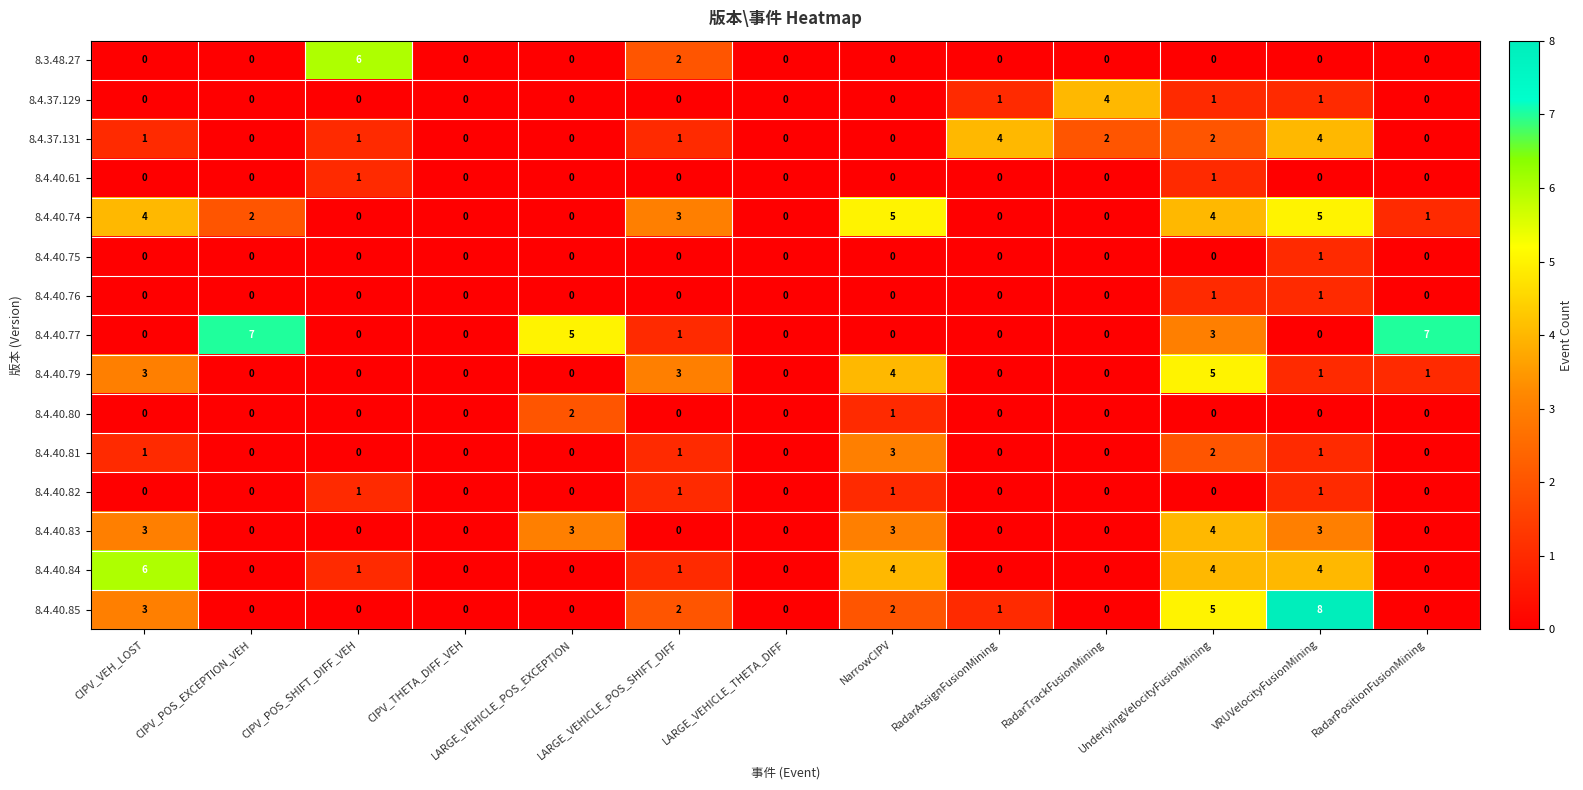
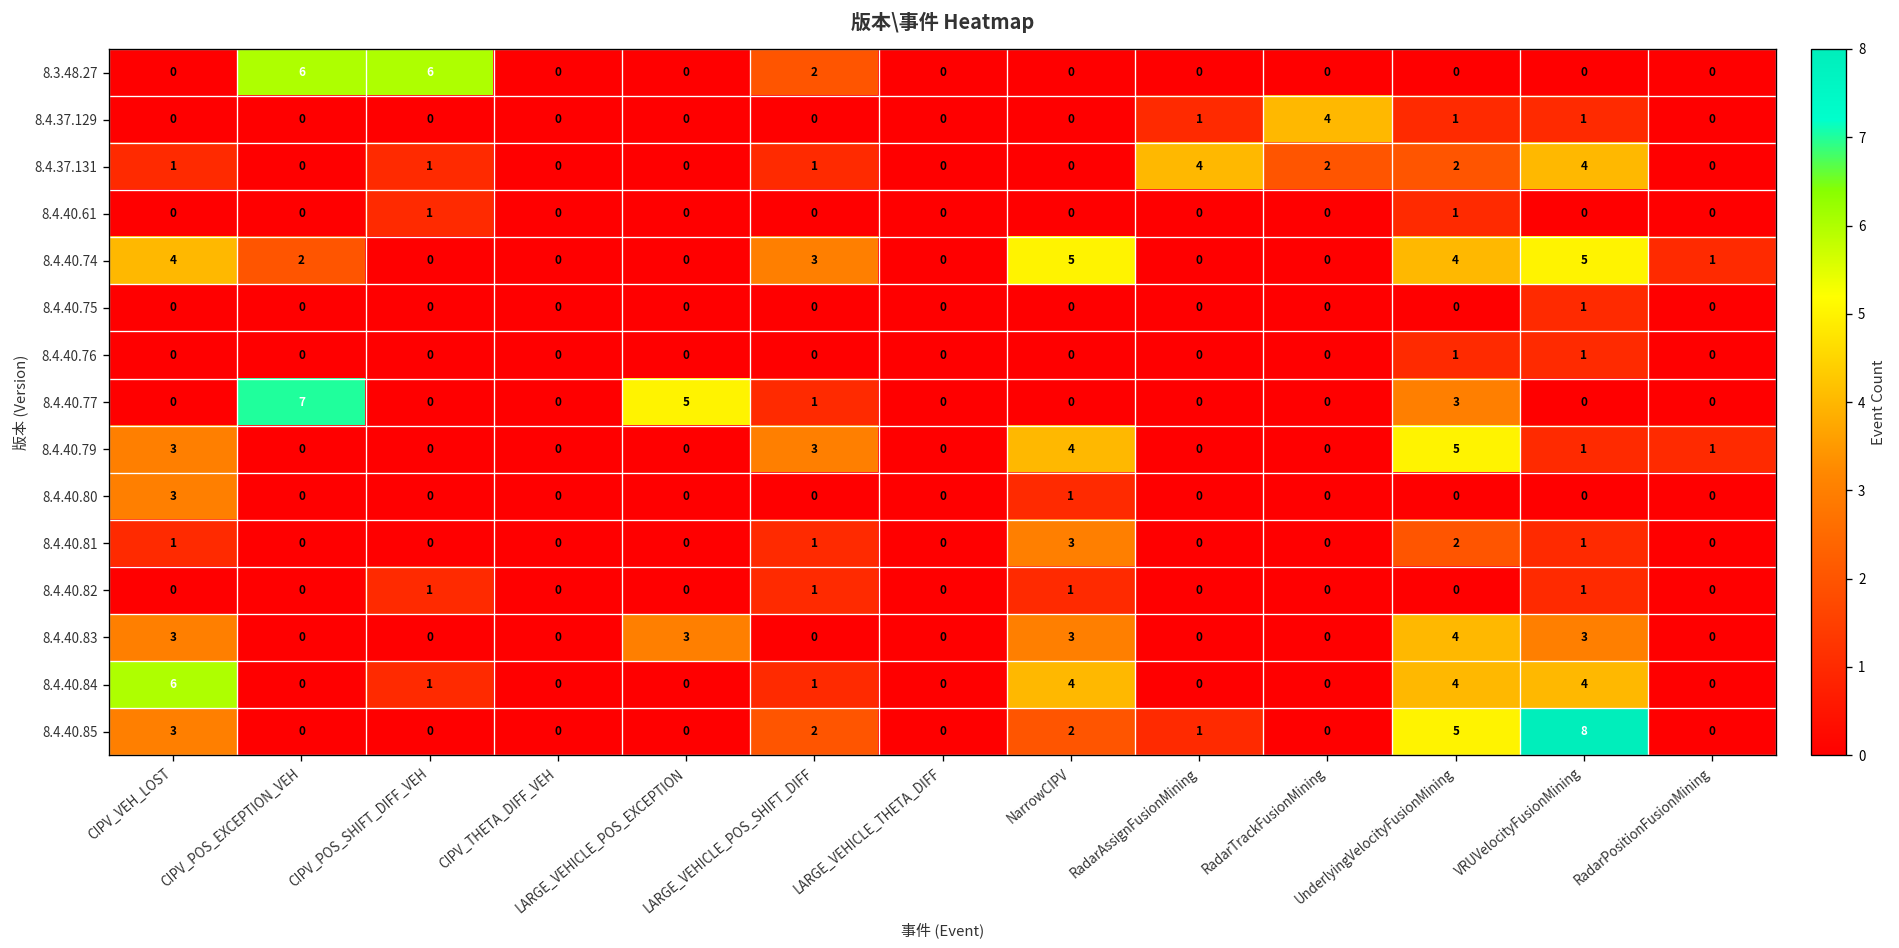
  {
    "8.3.48.27": {
      "CIPV_VEH_LOST": 0,
-     "CIPV_POS_EXCEPTION_VEH": 0,
+     "CIPV_POS_EXCEPTION_VEH": 6,
      "CIPV_POS_SHIFT_DIFF_VEH": 6,
      "CIPV_THETA_DIFF_VEH": 0,
      "LARGE_VEHICLE_POS_EXCEPTION": 0,
      "LARGE_VEHICLE_POS_SHIFT_DIFF": 2,
      "LARGE_VEHICLE_THETA_DIFF": 0,
      "NarrowCIPV": 0,
      "RadarAssignFusionMining": 0,
      "RadarTrackFusionMining": 0,
      "UnderlyingVelocityFusionMining": 0,
      "VRUVelocityFusionMining": 0,
      "RadarPositionFusionMining": 0
    },
    "8.4.37.129": {
      "CIPV_VEH_LOST": 0,
      "CIPV_POS_EXCEPTION_VEH": 0,
      "CIPV_POS_SHIFT_DIFF_VEH": 0,
      "CIPV_THETA_DIFF_VEH": 0,
      "LARGE_VEHICLE_POS_EXCEPTION": 0,
      "LARGE_VEHICLE_POS_SHIFT_DIFF": 0,
      "LARGE_VEHICLE_THETA_DIFF": 0,
      "NarrowCIPV": 0,
      "RadarAssignFusionMining": 1,
      "RadarTrackFusionMining": 4,
      "UnderlyingVelocityFusionMining": 1,
      "VRUVelocityFusionMining": 1,
      "RadarPositionFusionMining": 0
    },
    "8.4.37.131": {
      "CIPV_VEH_LOST": 1,
      "CIPV_POS_EXCEPTION_VEH": 0,
      "CIPV_POS_SHIFT_DIFF_VEH": 1,
      "CIPV_THETA_DIFF_VEH": 0,
      "LARGE_VEHICLE_POS_EXCEPTION": 0,
      "LARGE_VEHICLE_POS_SHIFT_DIFF": 1,
      "LARGE_VEHICLE_THETA_DIFF": 0,
      "NarrowCIPV": 0,
      "RadarAssignFusionMining": 4,
      "RadarTrackFusionMining": 2,
      "UnderlyingVelocityFusionMining": 2,
      "VRUVelocityFusionMining": 4,
      "RadarPositionFusionMining": 0
    },
    "8.4.40.61": {
      "CIPV_VEH_LOST": 0,
      "CIPV_POS_EXCEPTION_VEH": 0,
      "CIPV_POS_SHIFT_DIFF_VEH": 1,
      "CIPV_THETA_DIFF_VEH": 0,
      "LARGE_VEHICLE_POS_EXCEPTION": 0,
      "LARGE_VEHICLE_POS_SHIFT_DIFF": 0,
      "LARGE_VEHICLE_THETA_DIFF": 0,
      "NarrowCIPV": 0,
      "RadarAssignFusionMining": 0,
      "RadarTrackFusionMining": 0,
      "UnderlyingVelocityFusionMining": 1,
      "VRUVelocityFusionMining": 0,
      "RadarPositionFusionMining": 0
    },
    "8.4.40.74": {
      "CIPV_VEH_LOST": 4,
      "CIPV_POS_EXCEPTION_VEH": 2,
      "CIPV_POS_SHIFT_DIFF_VEH": 0,
      "CIPV_THETA_DIFF_VEH": 0,
      "LARGE_VEHICLE_POS_EXCEPTION": 0,
      "LARGE_VEHICLE_POS_SHIFT_DIFF": 3,
      "LARGE_VEHICLE_THETA_DIFF": 0,
      "NarrowCIPV": 5,
      "RadarAssignFusionMining": 0,
      "RadarTrackFusionMining": 0,
      "UnderlyingVelocityFusionMining": 4,
      "VRUVelocityFusionMining": 5,
      "RadarPositionFusionMining": 1
    },
    "8.4.40.75": {
      "CIPV_VEH_LOST": 0,
      "CIPV_POS_EXCEPTION_VEH": 0,
      "CIPV_POS_SHIFT_DIFF_VEH": 0,
      "CIPV_THETA_DIFF_VEH": 0,
      "LARGE_VEHICLE_POS_EXCEPTION": 0,
      "LARGE_VEHICLE_POS_SHIFT_DIFF": 0,
      "LARGE_VEHICLE_THETA_DIFF": 0,
      "NarrowCIPV": 0,
      "RadarAssignFusionMining": 0,
      "RadarTrackFusionMining": 0,
      "UnderlyingVelocityFusionMining": 0,
      "VRUVelocityFusionMining": 1,
      "RadarPositionFusionMining": 0
    },
    "8.4.40.76": {
      "CIPV_VEH_LOST": 0,
      "CIPV_POS_EXCEPTION_VEH": 0,
      "CIPV_POS_SHIFT_DIFF_VEH": 0,
      "CIPV_THETA_DIFF_VEH": 0,
      "LARGE_VEHICLE_POS_EXCEPTION": 0,
      "LARGE_VEHICLE_POS_SHIFT_DIFF": 0,
      "LARGE_VEHICLE_THETA_DIFF": 0,
      "NarrowCIPV": 0,
      "RadarAssignFusionMining": 0,
      "RadarTrackFusionMining": 0,
      "UnderlyingVelocityFusionMining": 1,
      "VRUVelocityFusionMining": 1,
      "RadarPositionFusionMining": 0
    },
    "8.4.40.77": {
      "CIPV_VEH_LOST": 0,
      "CIPV_POS_EXCEPTION_VEH": 7,
      "CIPV_POS_SHIFT_DIFF_VEH": 0,
      "CIPV_THETA_DIFF_VEH": 0,
      "LARGE_VEHICLE_POS_EXCEPTION": 5,
      "LARGE_VEHICLE_POS_SHIFT_DIFF": 1,
      "LARGE_VEHICLE_THETA_DIFF": 0,
      "NarrowCIPV": 0,
      "RadarAssignFusionMining": 0,
      "RadarTrackFusionMining": 0,
      "UnderlyingVelocityFusionMining": 3,
      "VRUVelocityFusionMining": 0,
-     "RadarPositionFusionMining": 7
+     "RadarPositionFusionMining": 0
    },
    "8.4.40.79": {
      "CIPV_VEH_LOST": 3,
      "CIPV_POS_EXCEPTION_VEH": 0,
      "CIPV_POS_SHIFT_DIFF_VEH": 0,
      "CIPV_THETA_DIFF_VEH": 0,
      "LARGE_VEHICLE_POS_EXCEPTION": 0,
      "LARGE_VEHICLE_POS_SHIFT_DIFF": 3,
      "LARGE_VEHICLE_THETA_DIFF": 0,
      "NarrowCIPV": 4,
      "RadarAssignFusionMining": 0,
      "RadarTrackFusionMining": 0,
      "UnderlyingVelocityFusionMining": 5,
      "VRUVelocityFusionMining": 1,
      "RadarPositionFusionMining": 1
    },
    "8.4.40.80": {
-     "CIPV_VEH_LOST": 0,
+     "CIPV_VEH_LOST": 3,
      "CIPV_POS_EXCEPTION_VEH": 0,
      "CIPV_POS_SHIFT_DIFF_VEH": 0,
      "CIPV_THETA_DIFF_VEH": 0,
-     "LARGE_VEHICLE_POS_EXCEPTION": 2,
+     "LARGE_VEHICLE_POS_EXCEPTION": 0,
      "LARGE_VEHICLE_POS_SHIFT_DIFF": 0,
      "LARGE_VEHICLE_THETA_DIFF": 0,
      "NarrowCIPV": 1,
      "RadarAssignFusionMining": 0,
      "RadarTrackFusionMining": 0,
      "UnderlyingVelocityFusionMining": 0,
      "VRUVelocityFusionMining": 0,
      "RadarPositionFusionMining": 0
    },
    "8.4.40.81": {
      "CIPV_VEH_LOST": 1,
      "CIPV_POS_EXCEPTION_VEH": 0,
      "CIPV_POS_SHIFT_DIFF_VEH": 0,
      "CIPV_THETA_DIFF_VEH": 0,
      "LARGE_VEHICLE_POS_EXCEPTION": 0,
      "LARGE_VEHICLE_POS_SHIFT_DIFF": 1,
      "LARGE_VEHICLE_THETA_DIFF": 0,
      "NarrowCIPV": 3,
      "RadarAssignFusionMining": 0,
      "RadarTrackFusionMining": 0,
      "UnderlyingVelocityFusionMining": 2,
      "VRUVelocityFusionMining": 1,
      "RadarPositionFusionMining": 0
    },
    "8.4.40.82": {
      "CIPV_VEH_LOST": 0,
      "CIPV_POS_EXCEPTION_VEH": 0,
      "CIPV_POS_SHIFT_DIFF_VEH": 1,
      "CIPV_THETA_DIFF_VEH": 0,
      "LARGE_VEHICLE_POS_EXCEPTION": 0,
      "LARGE_VEHICLE_POS_SHIFT_DIFF": 1,
      "LARGE_VEHICLE_THETA_DIFF": 0,
      "NarrowCIPV": 1,
      "RadarAssignFusionMining": 0,
      "RadarTrackFusionMining": 0,
      "UnderlyingVelocityFusionMining": 0,
      "VRUVelocityFusionMining": 1,
      "RadarPositionFusionMining": 0
    },
    "8.4.40.83": {
      "CIPV_VEH_LOST": 3,
      "CIPV_POS_EXCEPTION_VEH": 0,
      "CIPV_POS_SHIFT_DIFF_VEH": 0,
      "CIPV_THETA_DIFF_VEH": 0,
      "LARGE_VEHICLE_POS_EXCEPTION": 3,
      "LARGE_VEHICLE_POS_SHIFT_DIFF": 0,
      "LARGE_VEHICLE_THETA_DIFF": 0,
      "NarrowCIPV": 3,
      "RadarAssignFusionMining": 0,
      "RadarTrackFusionMining": 0,
      "UnderlyingVelocityFusionMining": 4,
      "VRUVelocityFusionMining": 3,
      "RadarPositionFusionMining": 0
    },
    "8.4.40.84": {
      "CIPV_VEH_LOST": 6,
      "CIPV_POS_EXCEPTION_VEH": 0,
      "CIPV_POS_SHIFT_DIFF_VEH": 1,
      "CIPV_THETA_DIFF_VEH": 0,
      "LARGE_VEHICLE_POS_EXCEPTION": 0,
      "LARGE_VEHICLE_POS_SHIFT_DIFF": 1,
      "LARGE_VEHICLE_THETA_DIFF": 0,
      "NarrowCIPV": 4,
      "RadarAssignFusionMining": 0,
      "RadarTrackFusionMining": 0,
      "UnderlyingVelocityFusionMining": 4,
      "VRUVelocityFusionMining": 4,
      "RadarPositionFusionMining": 0
    },
    "8.4.40.85": {
      "CIPV_VEH_LOST": 3,
      "CIPV_POS_EXCEPTION_VEH": 0,
      "CIPV_POS_SHIFT_DIFF_VEH": 0,
      "CIPV_THETA_DIFF_VEH": 0,
      "LARGE_VEHICLE_POS_EXCEPTION": 0,
      "LARGE_VEHICLE_POS_SHIFT_DIFF": 2,
      "LARGE_VEHICLE_THETA_DIFF": 0,
      "NarrowCIPV": 2,
      "RadarAssignFusionMining": 1,
      "RadarTrackFusionMining": 0,
      "UnderlyingVelocityFusionMining": 5,
      "VRUVelocityFusionMining": 8,
      "RadarPositionFusionMining": 0
    }
  }
